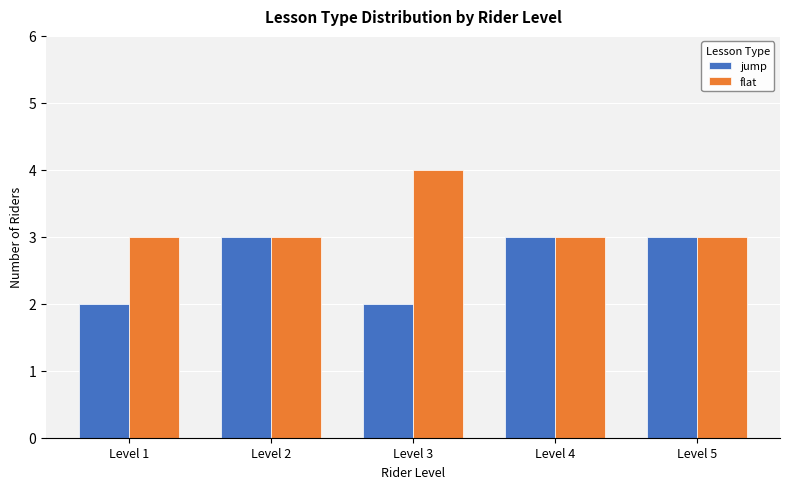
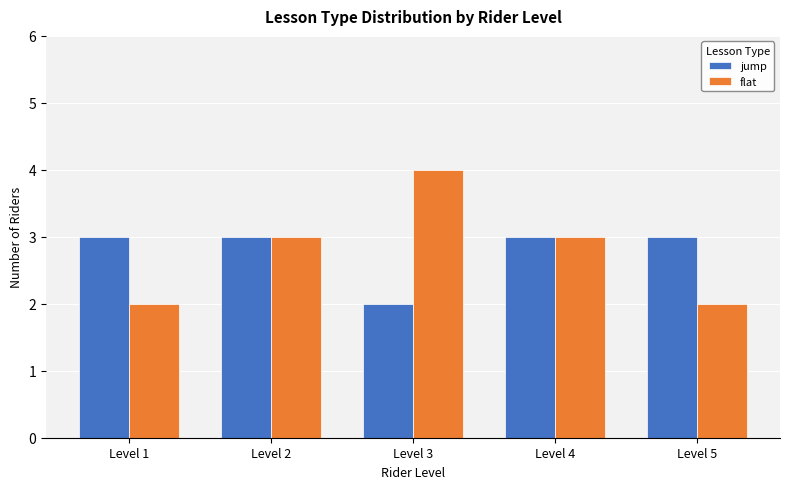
  {
    "jump": {
-     "Level 1": 2,
+     "Level 1": 3,
      "Level 2": 3,
      "Level 3": 2,
      "Level 4": 3,
      "Level 5": 3
    },
    "flat": {
-     "Level 1": 3,
+     "Level 1": 2,
      "Level 2": 3,
      "Level 3": 4,
      "Level 4": 3,
-     "Level 5": 3
+     "Level 5": 2
    }
  }
